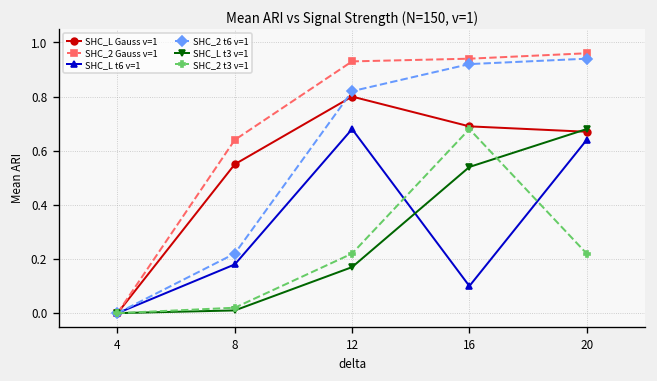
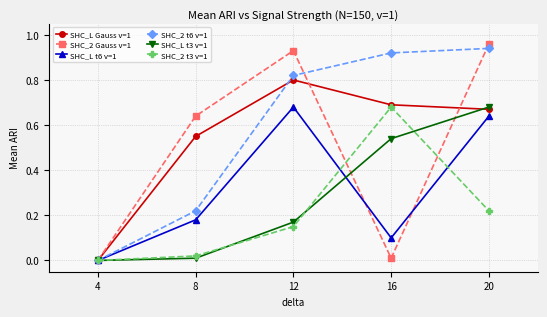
  {
    "SHC_L Gauss v=1": {
      "8": 0.55,
      "12": 0.80
    },
    "SHC_2 Gauss v=1": {
      "8": 0.64,
      "12": 0.93,
-     "16": 0.94,
+     "16": 0.01,
      "20": 0.96
    },
    "SHC_L t6 v=1": {
      "8": 0.18,
      "12": 0.68,
      "16": 0.10,
      "20": 0.64
    },
    "SHC_2 t6 v=1": {
      "8": 0.22,
      "12": 0.82,
      "16": 0.92,
      "20": 0.94
    },
    "SHC_L t3 v=1": {
      "12": 0.17,
      "16": 0.54
    },
    "SHC_2 t3 v=1": {
-     "12": 0.22,
+     "12": 0.15,
      "20": 0.22
    }
  }
